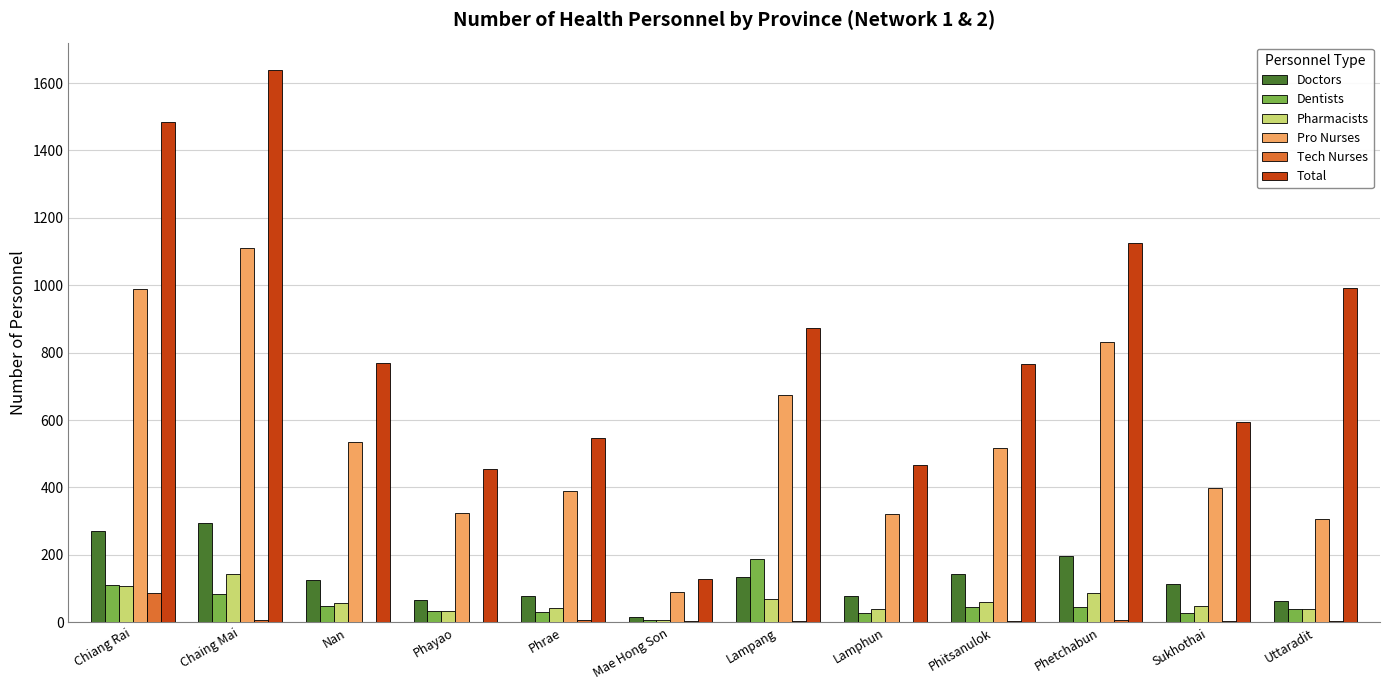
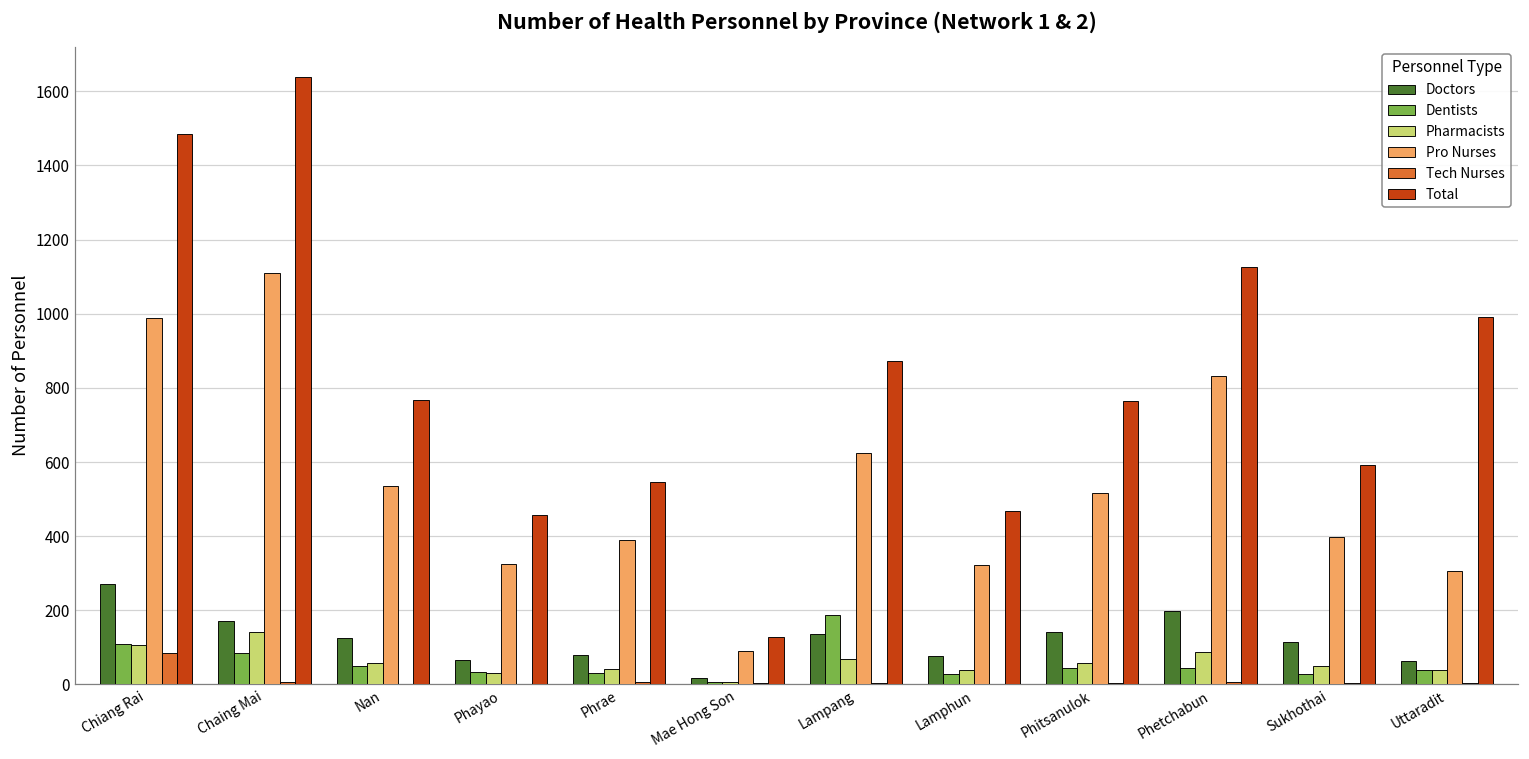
  {
    "Doctors": {
      "Chiang Rai": 270,
-     "Chaing Mai": 290,
+     "Chaing Mai": 170,
      "Nan": 130,
      "Phayao": 70,
      "Phrae": 80,
      "Mae Hong Son": 20,
      "Lampang": 140,
      "Lamphun": 80,
      "Phitsanulok": 140,
      "Phetchabun": 200,
      "Sukhothai": 110,
      "Uttaradit": 60
    },
    "Dentists": {
      "Chiang Rai": 110,
      "Chaing Mai": 90,
      "Nan": 50,
      "Phayao": 30,
      "Phrae": 30,
      "Mae Hong Son": 10,
      "Lampang": 190,
      "Lamphun": 30,
      "Phitsanulok": 50,
      "Phetchabun": 50,
      "Sukhothai": 30,
      "Uttaradit": 40
    },
    "Pharmacists": {
      "Chiang Rai": 110,
      "Chaing Mai": 140,
      "Nan": 60,
      "Phayao": 30,
      "Phrae": 40,
      "Mae Hong Son": 10,
      "Lampang": 70,
      "Lamphun": 40,
      "Phitsanulok": 60,
      "Phetchabun": 90,
      "Sukhothai": 50,
      "Uttaradit": 40
    },
    "Pro Nurses": {
      "Chiang Rai": 990,
      "Chaing Mai": 1110,
      "Nan": 540,
      "Phayao": 320,
      "Phrae": 390,
      "Mae Hong Son": 90,
-     "Lampang": 670,
+     "Lampang": 630,
      "Lamphun": 320,
      "Phitsanulok": 520,
      "Phetchabun": 830,
      "Sukhothai": 400,
      "Uttaradit": 310
    },
    "Tech Nurses": {
      "Chiang Rai": 90,
      "Nan": 0,
      "Phetchabun": 10
    },
    "Total": {
      "Chiang Rai": 1490,
      "Chaing Mai": 1640,
      "Nan": 770,
      "Phayao": 460,
      "Phrae": 550,
      "Mae Hong Son": 130,
      "Lampang": 870,
      "Lamphun": 470,
      "Phitsanulok": 770,
      "Phetchabun": 1130,
      "Sukhothai": 590,
      "Uttaradit": 990
    }
  }
